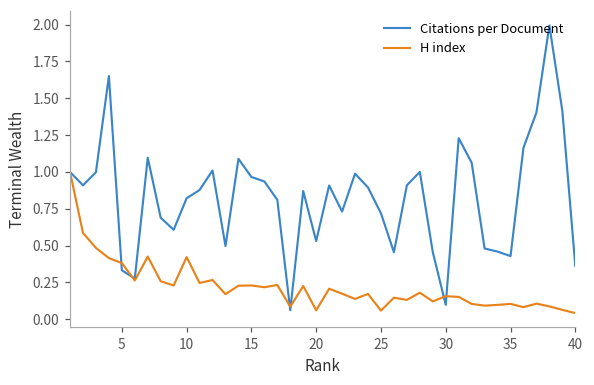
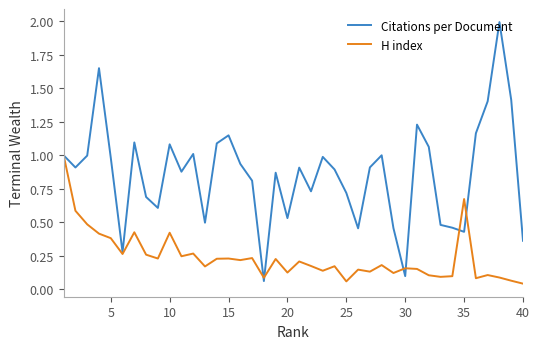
  {
    "Citations per Document": {
-     "5": 0.33,
-     "10": 0.82,
-     "15": 0.97,
+     "5": 0.98,
+     "10": 1.08,
+     "15": 1.15,
      "20": 0.53,
      "25": 0.72,
      "30": 0.10,
      "35": 0.43,
      "40": 0.36
    },
    "H index": {
      "5": 0.38,
      "10": 0.42,
      "15": 0.23,
-     "20": 0.06,
+     "20": 0.13,
      "25": 0.06,
      "30": 0.16,
-     "35": 0.10,
+     "35": 0.67,
      "40": 0.04
    }
  }
